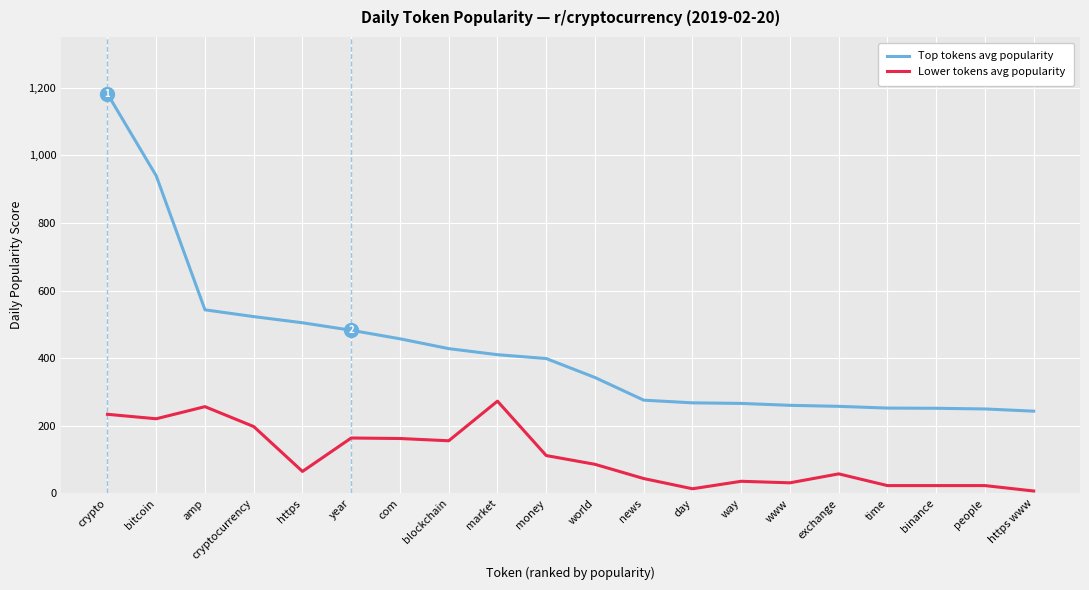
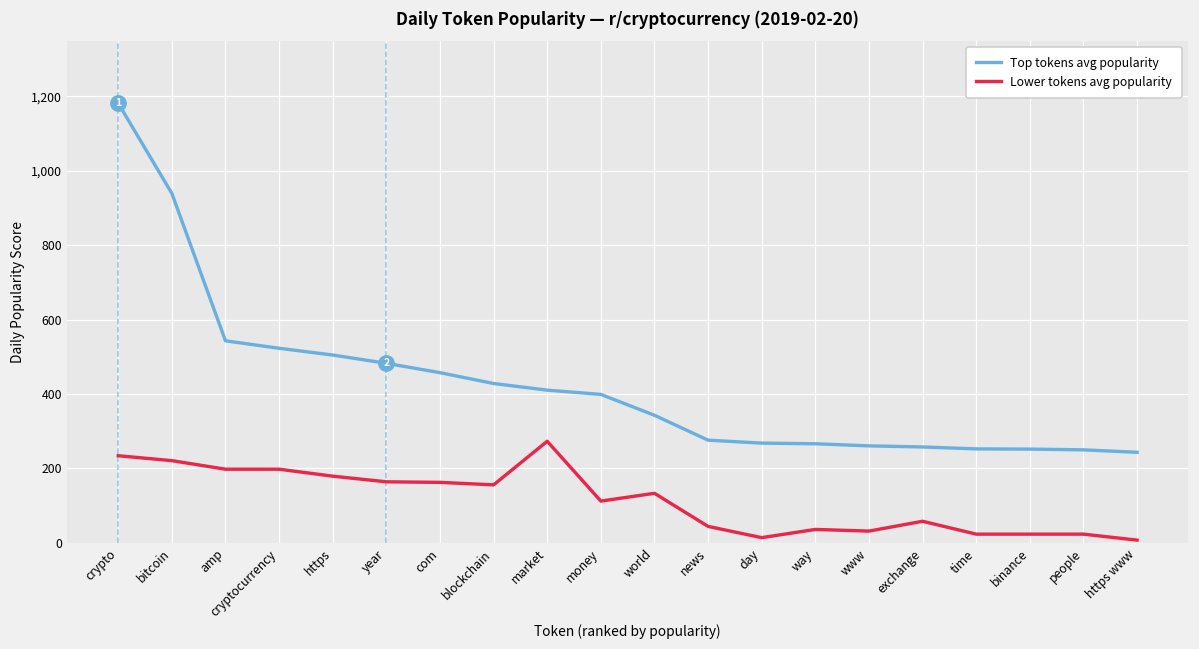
  {
    "Lower tokens avg popularity": {
      "crypto": 230,
      "bitcoin": 220,
-     "amp": 260,
+     "amp": 200,
      "cryptocurrency": 200,
-     "https": 60,
+     "https": 180,
      "year": 160,
      "com": 160,
      "blockchain": 160,
      "market": 270,
      "money": 110,
-     "world": 90,
+     "world": 130,
      "news": 40,
      "day": 10,
      "way": 40,
      "www": 30,
      "exchange": 60,
      "time": 20,
      "binance": 20,
      "people": 20,
      "https www": 10
    }
  }
